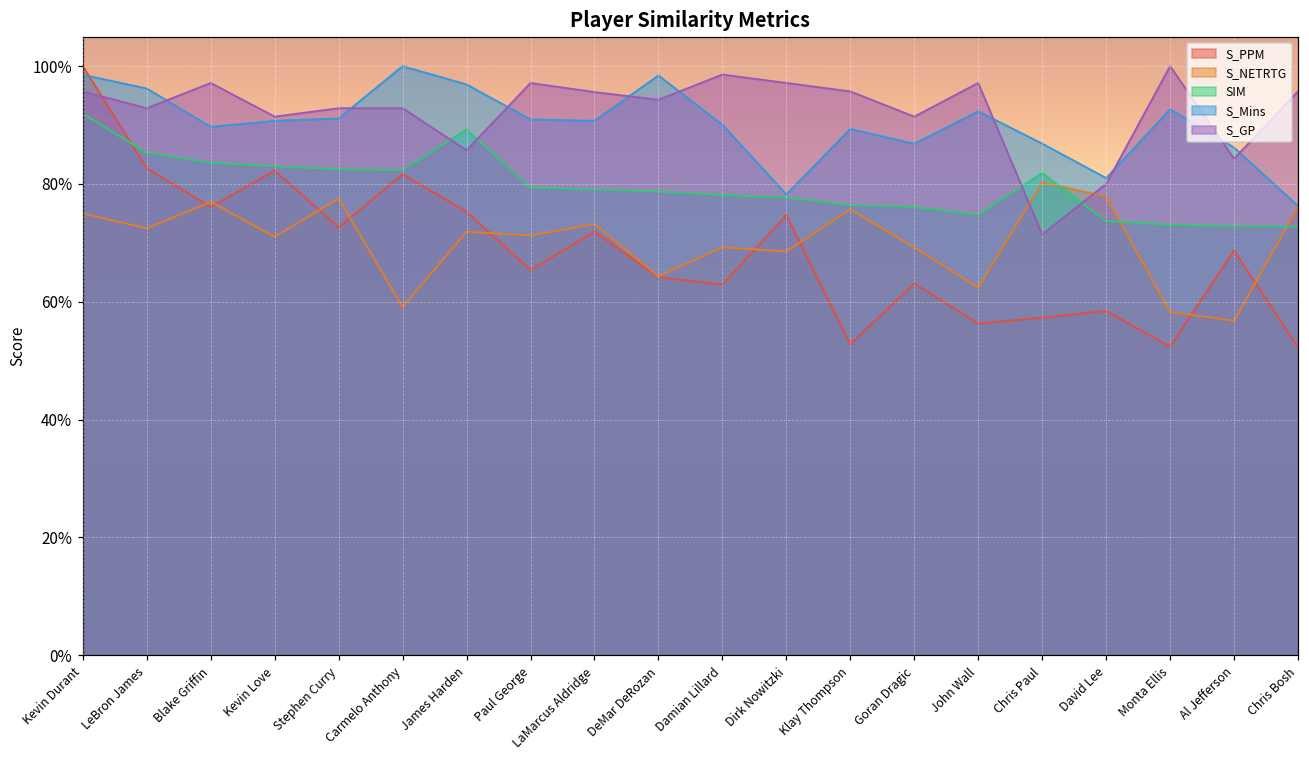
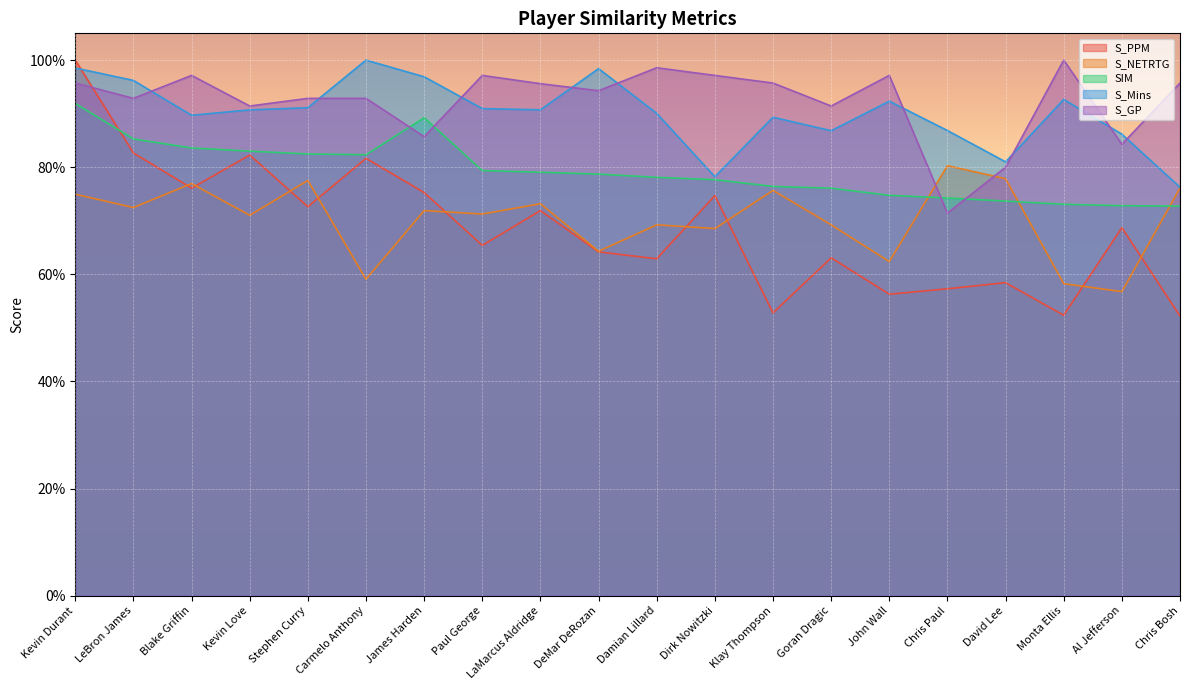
  {
    "SIM": {
      "Kevin Durant": "92%",
      "LeBron James": "85%",
      "Blake Griffin": "84%",
      "Kevin Love": "83%",
      "Stephen Curry": "82%",
      "Carmelo Anthony": "82%",
      "James Harden": "89%",
      "Paul George": "79%",
      "LaMarcus Aldridge": "79%",
      "DeMar DeRozan": "79%",
      "Damian Lillard": "78%",
      "Dirk Nowitzki": "78%",
      "Klay Thompson": "76%",
      "Goran Dragic": "76%",
      "John Wall": "75%",
-     "Chris Paul": "82%",
+     "Chris Paul": "74%",
      "David Lee": "74%",
      "Monta Ellis": "73%",
      "Al Jefferson": "73%",
      "Chris Bosh": "73%"
    },
    "S_Mins": {
      "Kevin Durant": "99%",
      "LeBron James": "96%",
      "Blake Griffin": "90%",
      "Kevin Love": "91%",
      "Stephen Curry": "91%",
      "Carmelo Anthony": "100%",
      "James Harden": "97%",
      "Paul George": "91%",
      "LaMarcus Aldridge": "91%",
      "DeMar DeRozan": "98%",
      "Damian Lillard": "90%",
      "Dirk Nowitzki": "78%",
      "Klay Thompson": "89%",
      "Goran Dragic": "87%",
      "John Wall": "92%",
      "Chris Paul": "87%",
      "David Lee": "81%",
      "Monta Ellis": "93%",
      "Al Jefferson": "86%"
    },
    "S_GP": {
      "Kevin Durant": "96%",
      "LeBron James": "93%",
      "Blake Griffin": "97%",
      "Kevin Love": "91%",
      "Stephen Curry": "93%",
      "Carmelo Anthony": "93%",
      "James Harden": "86%",
      "Paul George": "97%",
      "LaMarcus Aldridge": "96%",
      "DeMar DeRozan": "94%",
      "Damian Lillard": "99%",
      "Dirk Nowitzki": "97%",
      "Klay Thompson": "96%",
      "Goran Dragic": "91%",
      "John Wall": "97%",
      "Chris Paul": "71%",
      "David Lee": "80%",
      "Monta Ellis": "100%",
      "Al Jefferson": "84%",
      "Chris Bosh": "96%"
    }
  }
